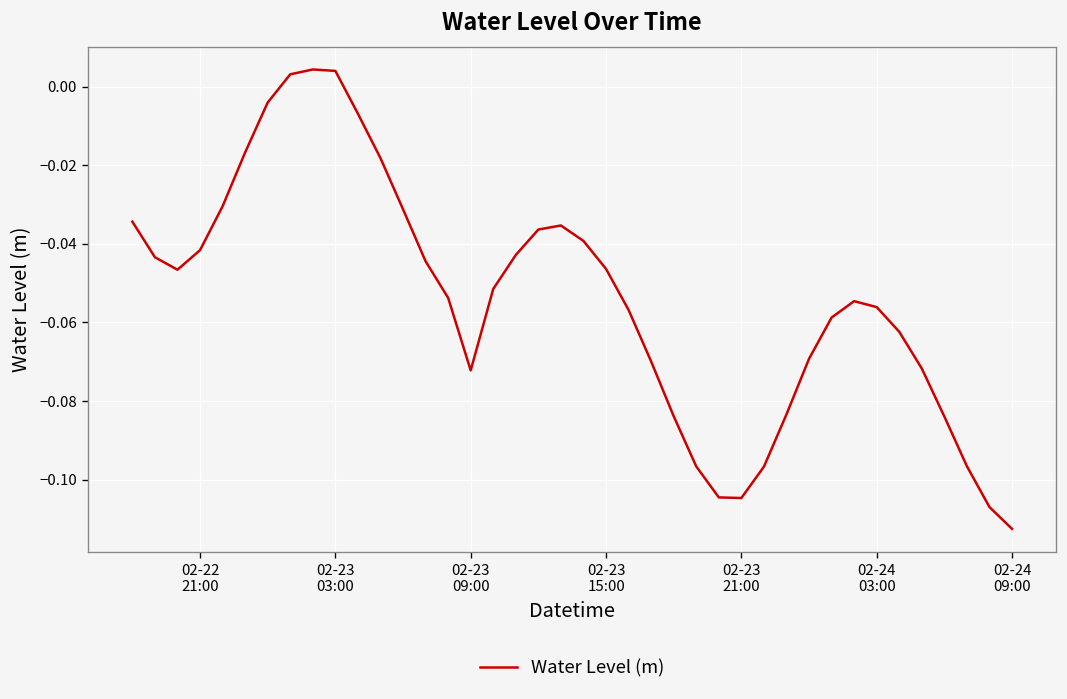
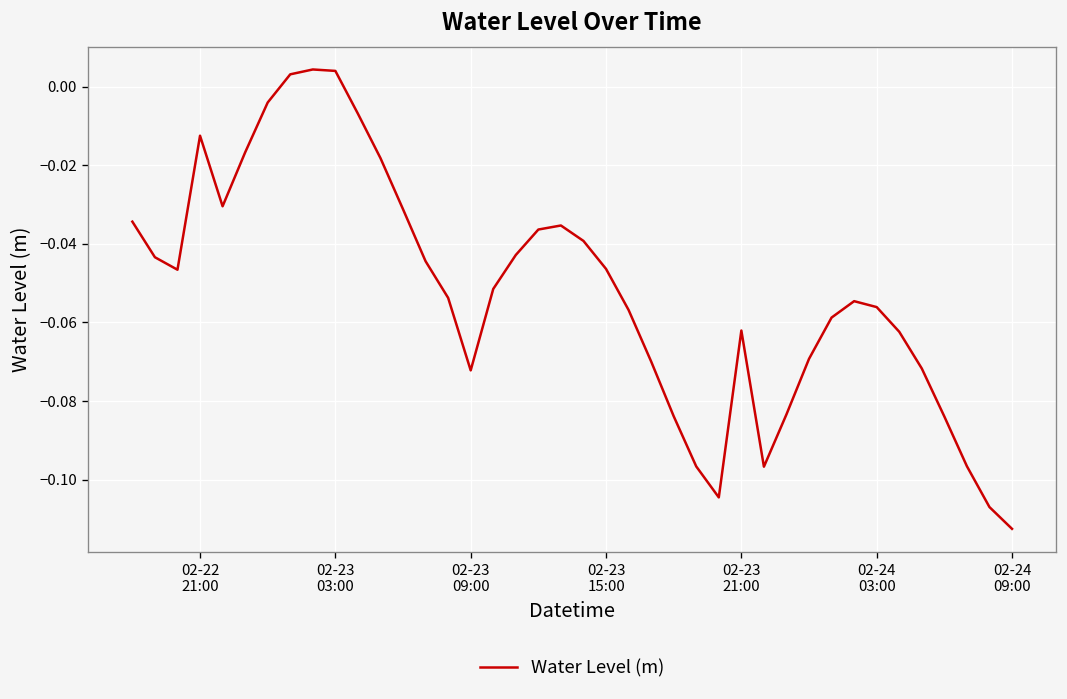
  {
-   "02-22 21:00": -0.042,
+   "02-22 21:00": -0.012,
    "02-23 03:00": 0.004,
    "02-23 09:00": -0.072,
    "02-23 15:00": -0.046,
-   "02-23 21:00": -0.105,
+   "02-23 21:00": -0.062,
    "02-24 03:00": -0.056,
    "02-24 09:00": -0.113
  }
